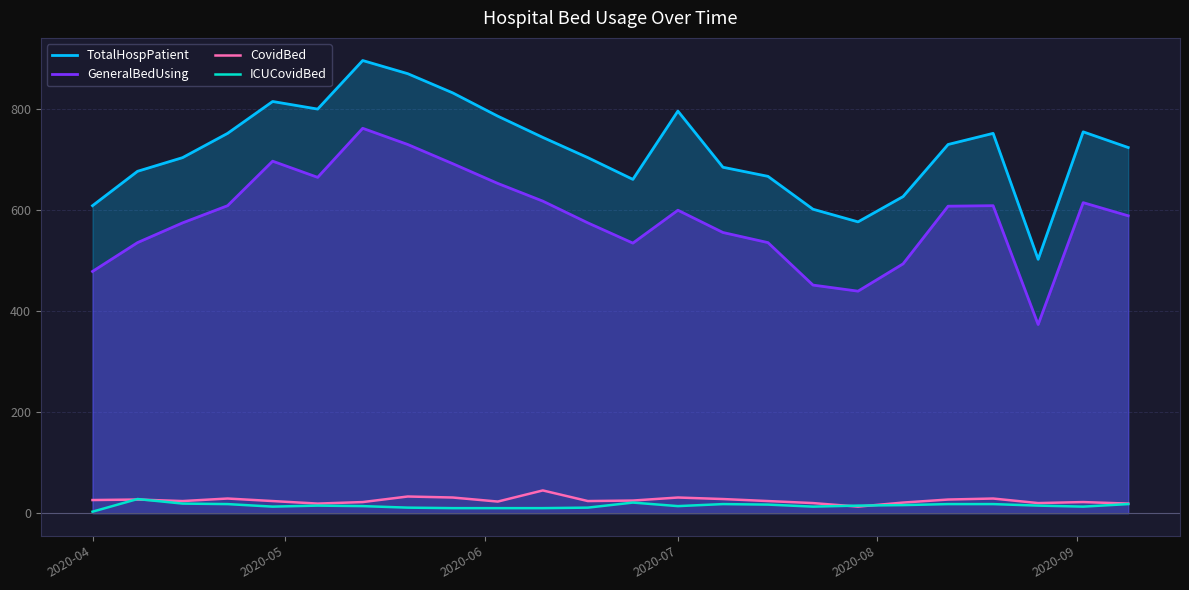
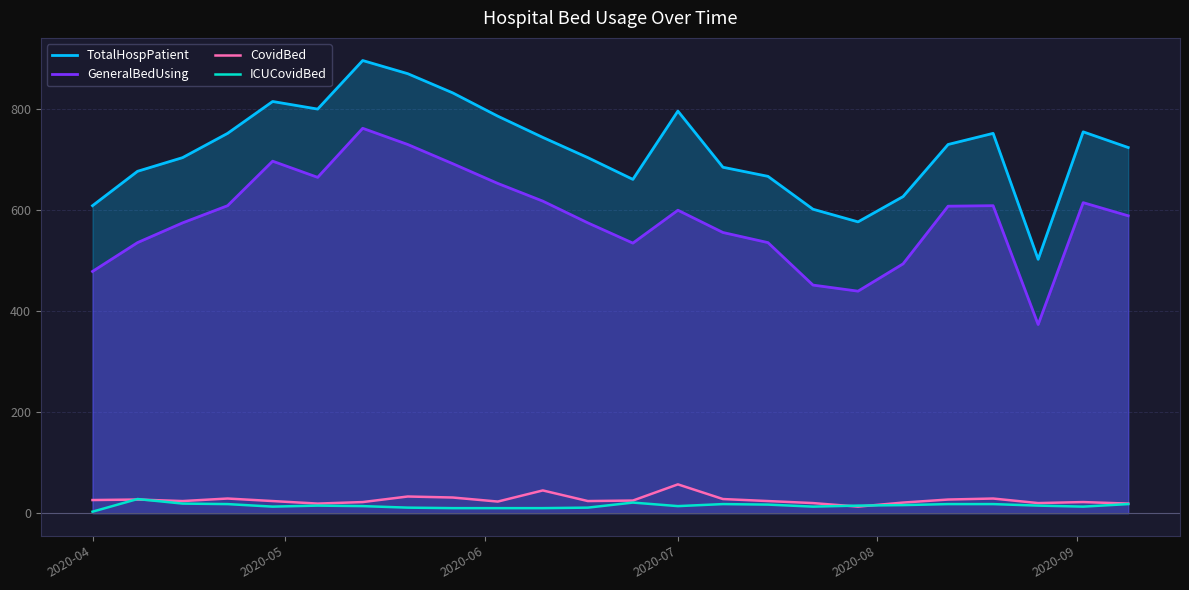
  {
    "TotalHospPatient": {
      "2020-04": 610,
      "2020-07": 800
    },
    "GeneralBedUsing": {
      "2020-04": 480,
      "2020-07": 600
    },
    "CovidBed": {
      "2020-04": 30,
-     "2020-07": 30
+     "2020-07": 60
    },
    "ICUCovidBed": {
      "2020-04": 0,
      "2020-07": 10
    }
  }
